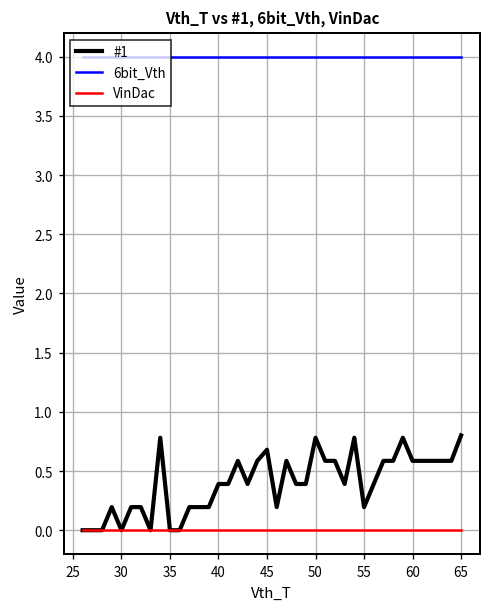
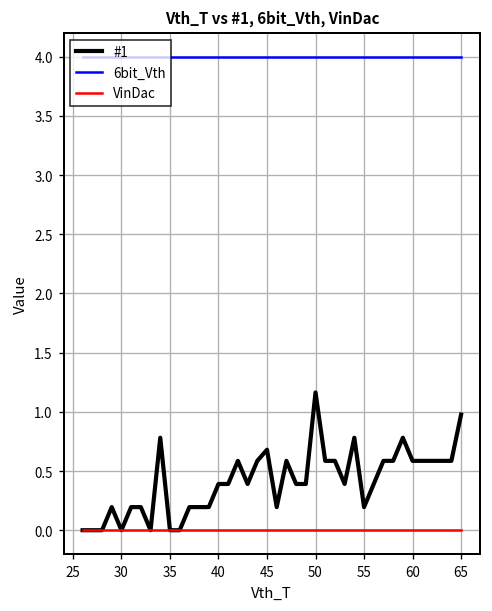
  {
    "#1": {
      "40": 0.4,
      "45": 0.7,
-     "50": 0.8,
+     "50": 1.2,
      "55": 0.2,
      "60": 0.6,
-     "65": 0.8
+     "65": 1.0
    },
    "6bit_Vth": {
      "40": 4.0,
      "45": 4.0,
      "50": 4.0,
      "55": 4.0,
      "60": 4.0,
      "65": 4.0
    },
    "VinDac": {
      "40": 0.0,
      "45": 0.0,
      "50": 0.0,
      "55": 0.0,
      "60": 0.0,
      "65": 0.0
    }
  }
